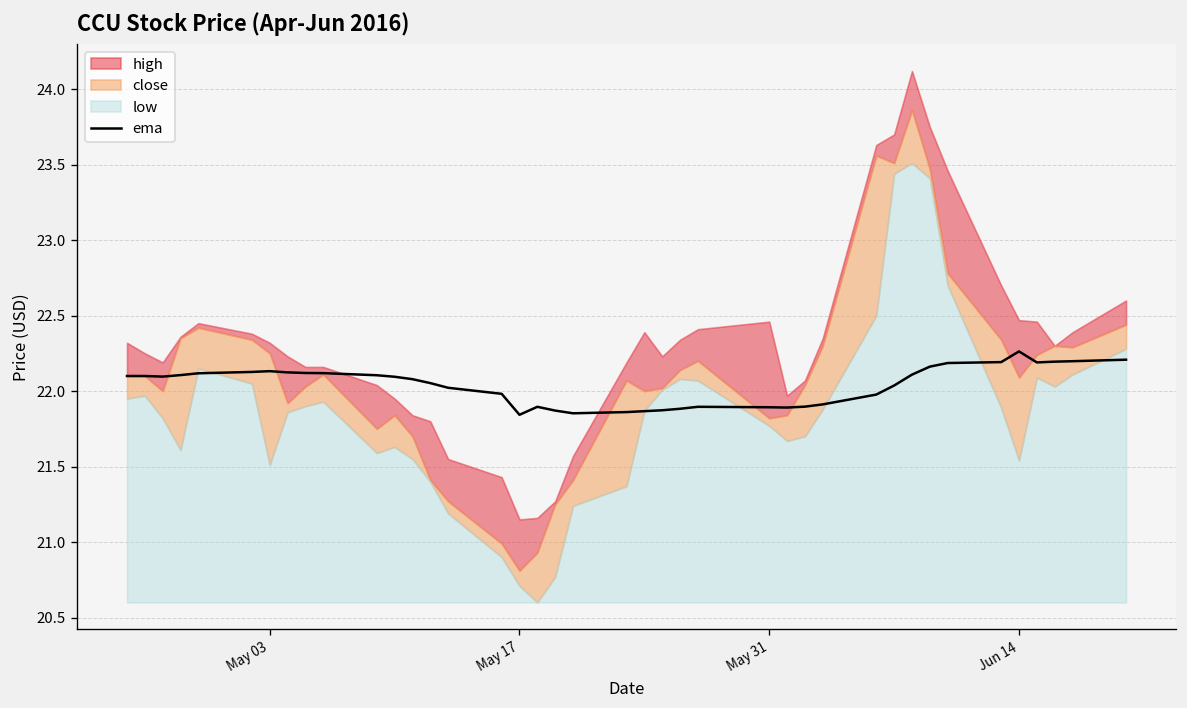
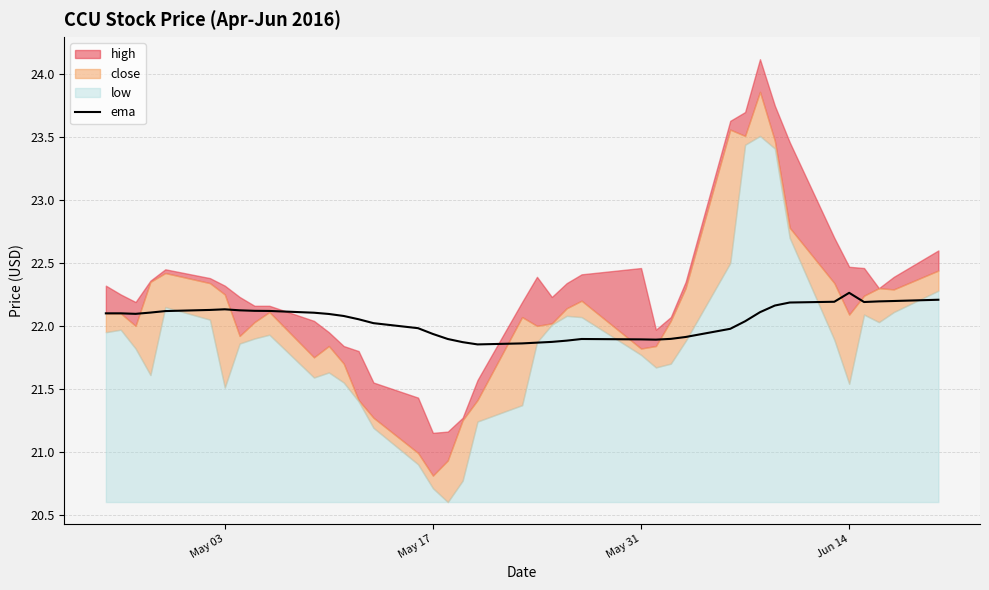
  {
    "ema": {
      "May 03": 22.13,
-     "May 17": 21.84,
+     "May 17": 21.94,
      "May 31": 21.89,
      "Jun 14": 22.26
    },
    "low": {
      "May 03": 21.51,
      "May 17": 20.71,
      "May 31": 21.77,
      "Jun 14": 21.54
    }
  }
